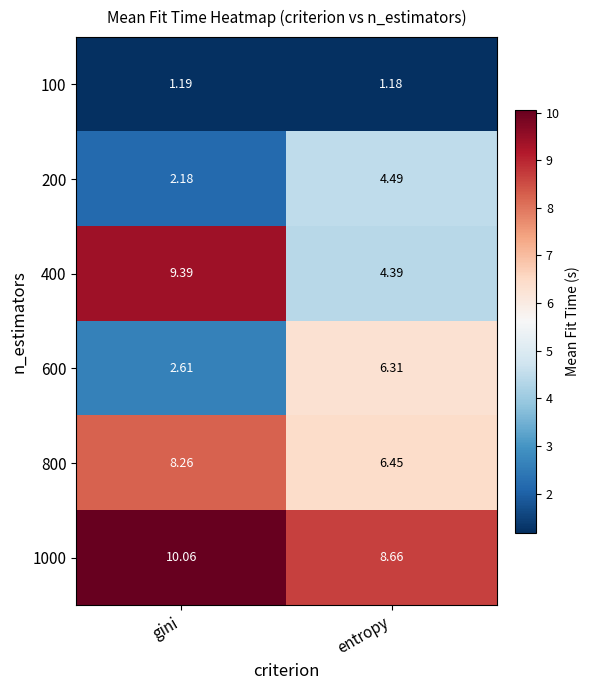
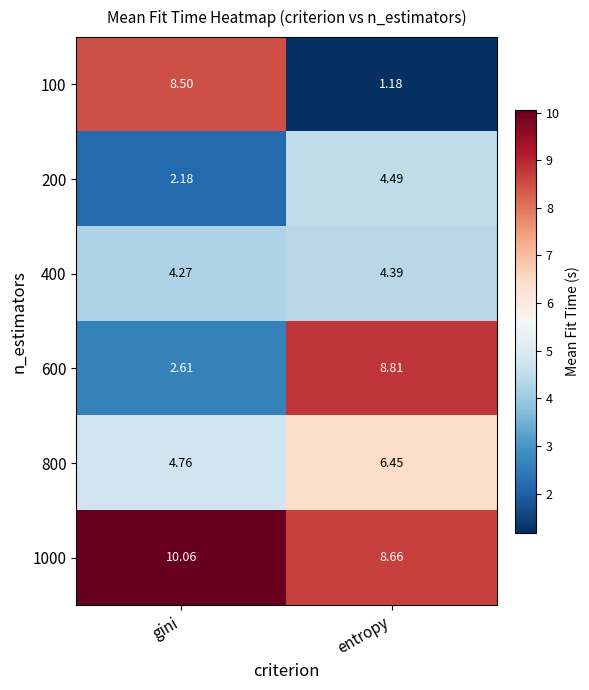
  {
    "100": {
-     "gini": 1.19,
+     "gini": 8.50,
      "entropy": 1.18
    },
    "200": {
      "gini": 2.18,
      "entropy": 4.49
    },
    "400": {
-     "gini": 9.39,
+     "gini": 4.27,
      "entropy": 4.39
    },
    "600": {
      "gini": 2.61,
-     "entropy": 6.31
+     "entropy": 8.81
    },
    "800": {
-     "gini": 8.26,
+     "gini": 4.76,
      "entropy": 6.45
    },
    "1000": {
      "gini": 10.06,
      "entropy": 8.66
    }
  }
